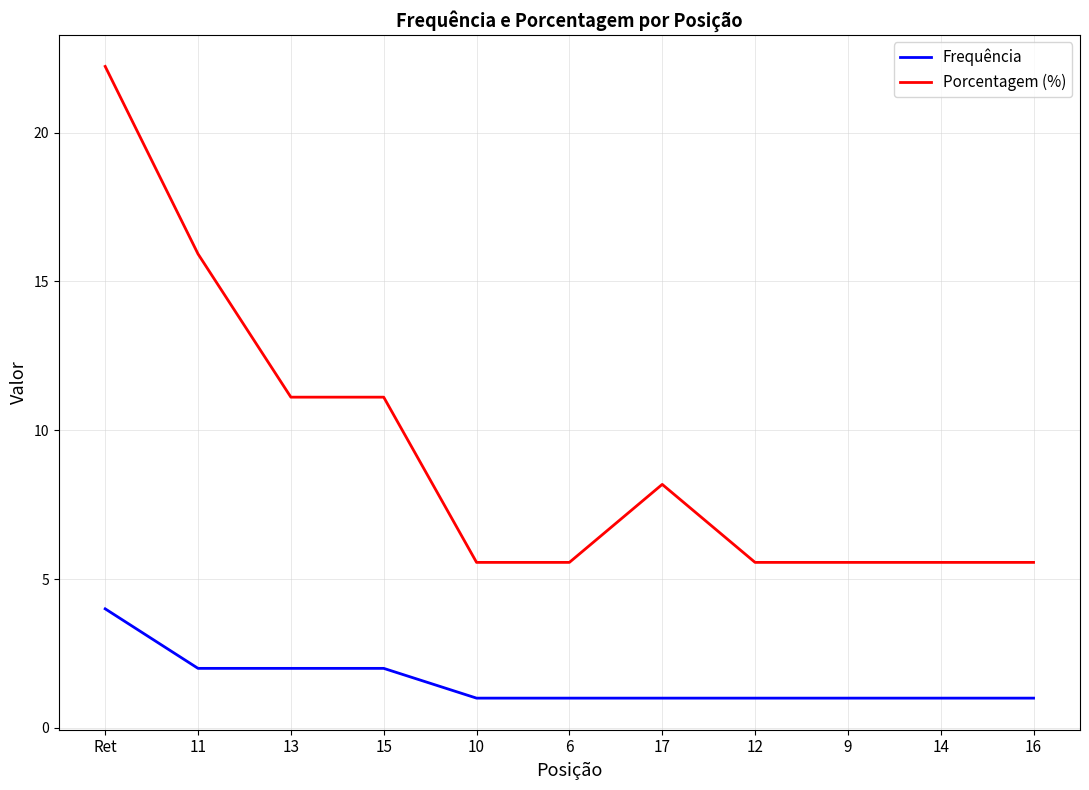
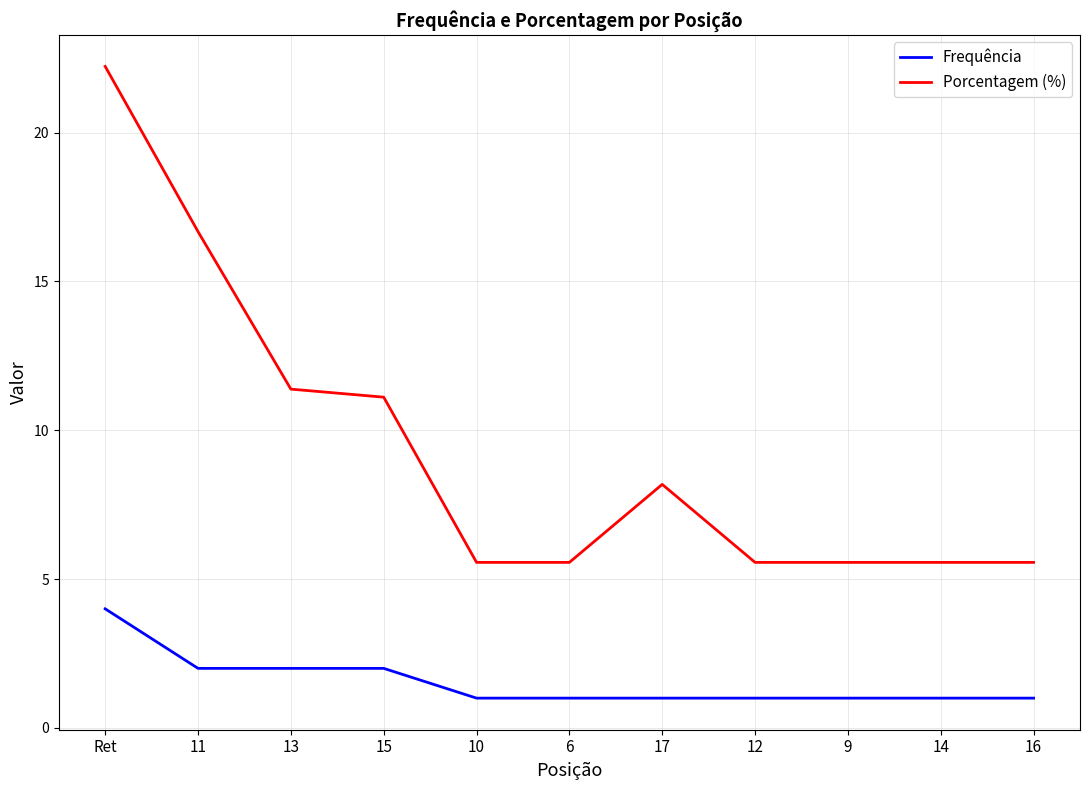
  {
    "Frequência": {
      "Ret": 4.0,
      "11": 2.0,
      "13": 2.0,
      "15": 2.0,
      "10": 1.0,
      "6": 1.0,
      "17": 1.0,
      "12": 1.0,
      "9": 1.0,
      "14": 1.0,
      "16": 1.0
    },
    "Porcentagem (%)": {
      "Ret": 22.2,
-     "11": 15.9,
-     "13": 11.1,
+     "11": 16.7,
+     "13": 11.4,
      "15": 11.1,
      "10": 5.6,
      "6": 5.6,
      "17": 8.2,
      "12": 5.6,
      "9": 5.6,
      "14": 5.6,
      "16": 5.6
    }
  }
